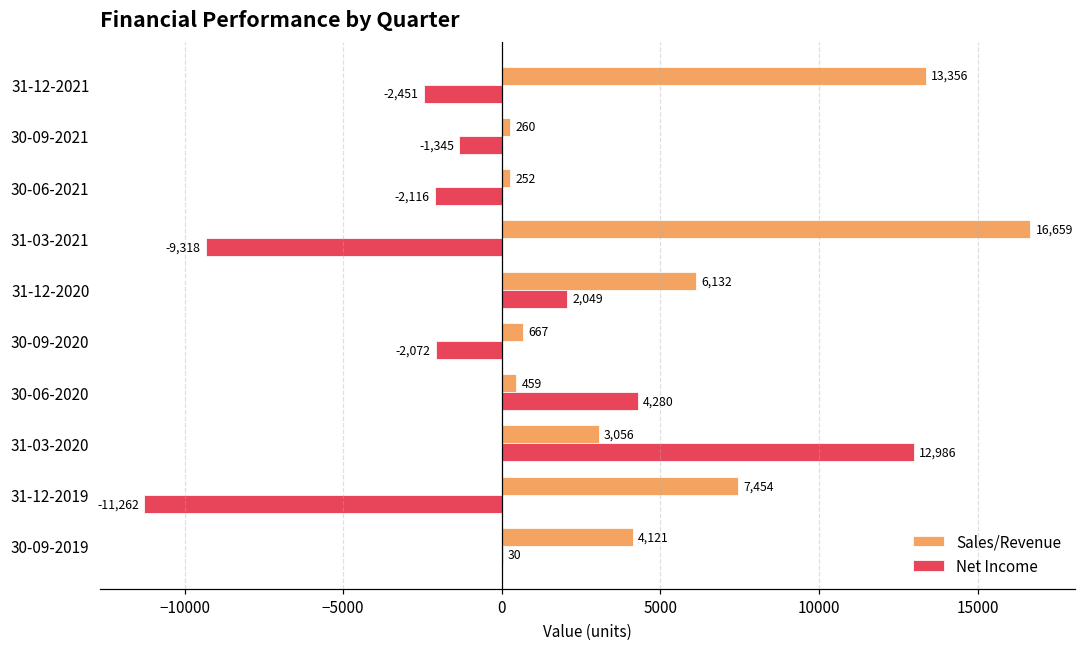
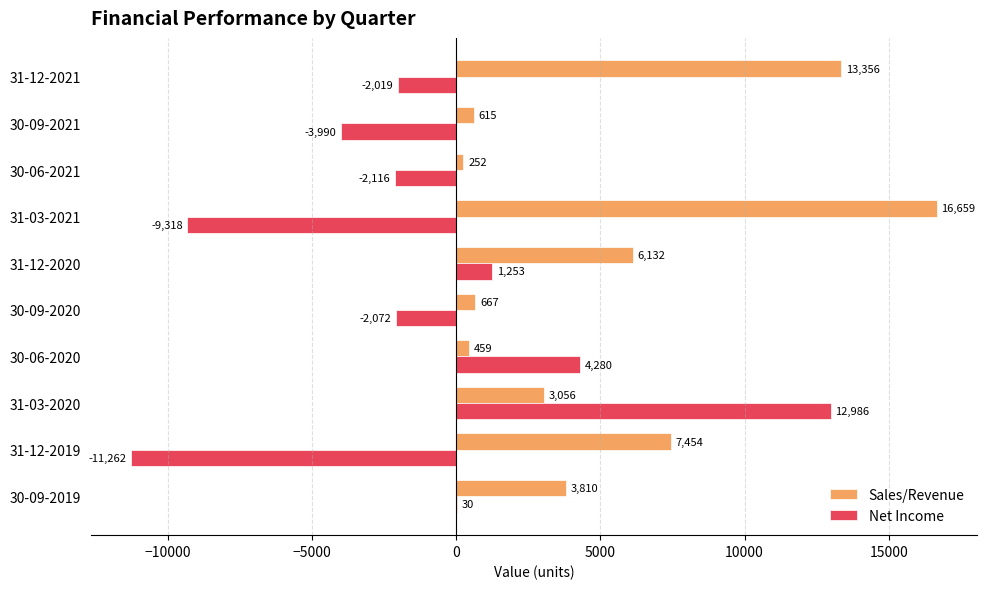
  {
    "Sales/Revenue": {
      "31-12-2021": "13,356",
-     "30-09-2021": "260",
+     "30-09-2021": "615",
      "30-06-2021": "252",
      "31-03-2021": "16,659",
      "31-12-2020": "6,132",
      "30-09-2020": "667",
      "30-06-2020": "459",
      "31-03-2020": "3,056",
      "31-12-2019": "7,454",
-     "30-09-2019": "4,121"
+     "30-09-2019": "3,810"
    },
    "Net Income": {
-     "31-12-2021": "-2,451",
-     "30-09-2021": "-1,345",
+     "31-12-2021": "-2,019",
+     "30-09-2021": "-3,990",
      "30-06-2021": "-2,116",
      "31-03-2021": "-9,318",
-     "31-12-2020": "2,049",
+     "31-12-2020": "1,253",
      "30-09-2020": "-2,072",
      "30-06-2020": "4,280",
      "31-03-2020": "12,986",
      "31-12-2019": "-11,262",
      "30-09-2019": "30"
    }
  }
